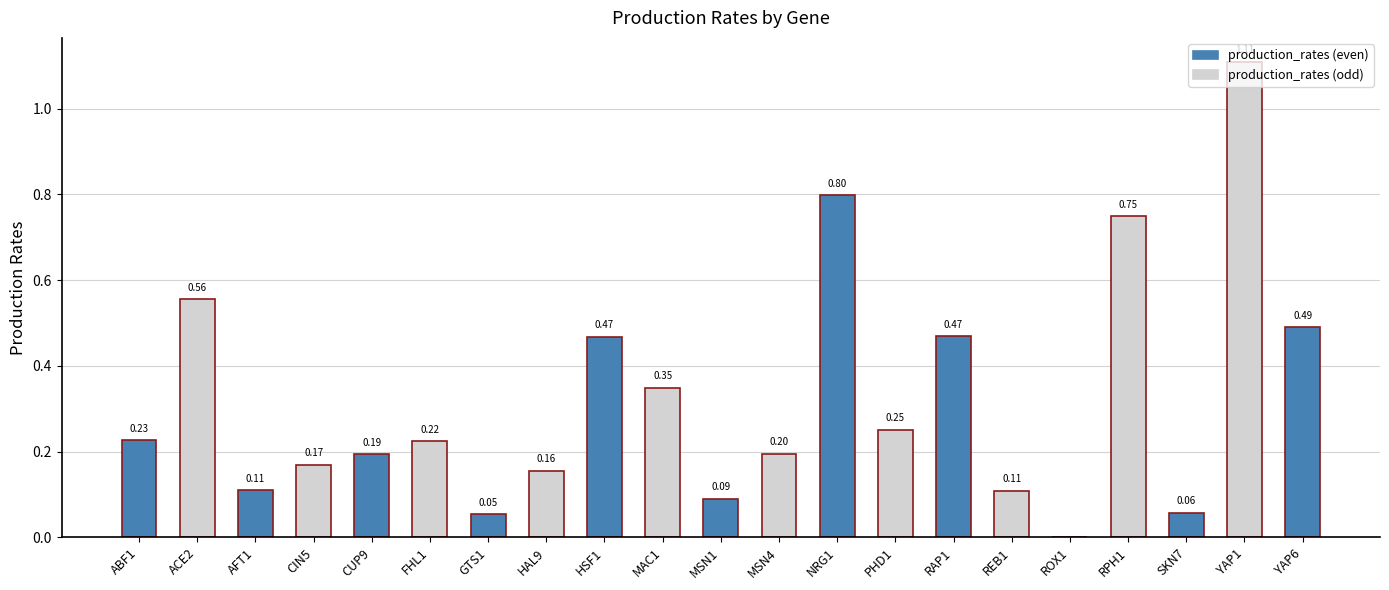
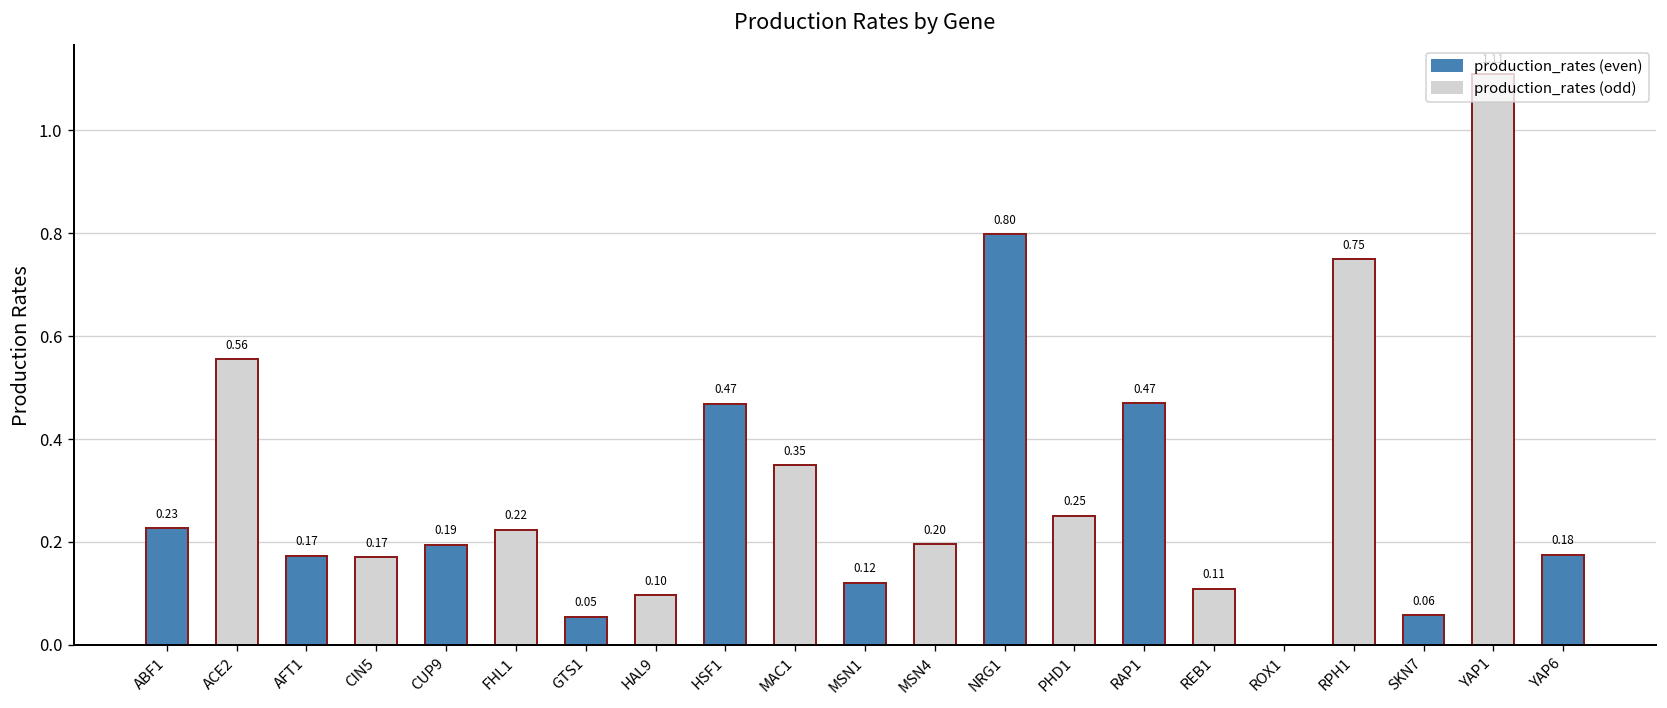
  {
    "ABF1": 0.23,
    "ACE2": 0.56,
-   "AFT1": 0.11,
+   "AFT1": 0.17,
    "CIN5": 0.17,
    "CUP9": 0.19,
    "FHL1": 0.22,
    "GTS1": 0.05,
-   "HAL9": 0.16,
+   "HAL9": 0.10,
    "HSF1": 0.47,
    "MAC1": 0.35,
-   "MSN1": 0.09,
+   "MSN1": 0.12,
    "MSN4": 0.20,
    "NRG1": 0.80,
    "PHD1": 0.25,
    "RAP1": 0.47,
    "REB1": 0.11,
    "RPH1": 0.75,
    "SKN7": 0.06,
-   "YAP6": 0.49
+   "YAP6": 0.18
  }
